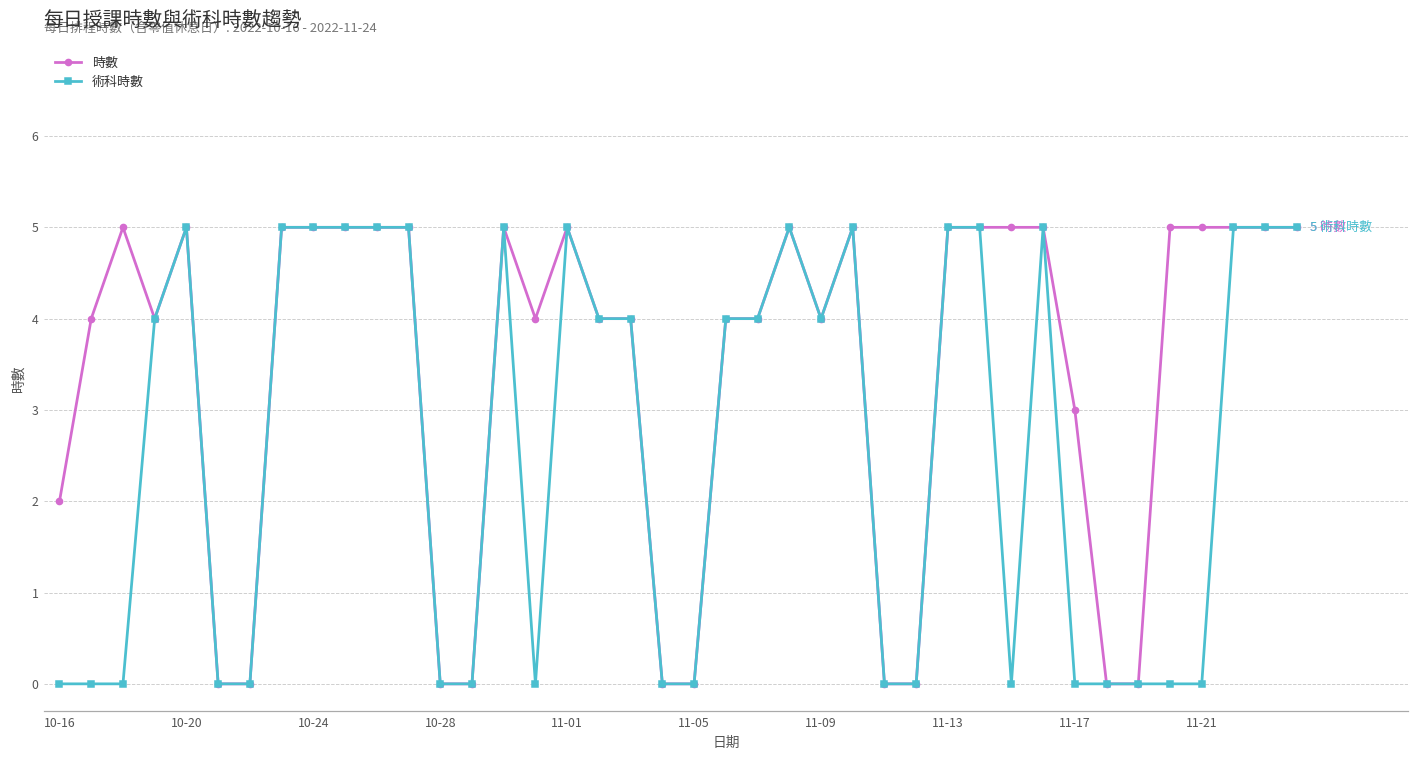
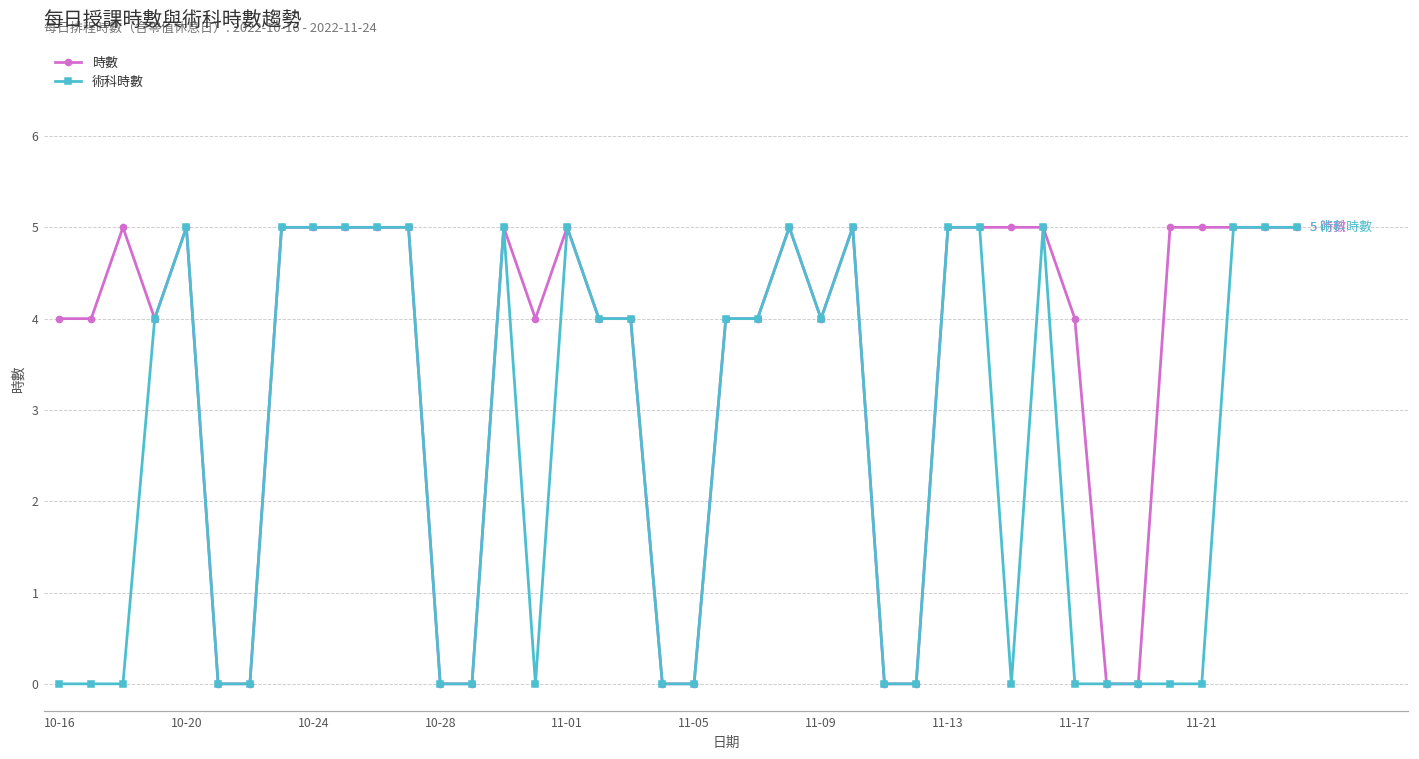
  {
    "時數": {
-     "10-16": 2,
-     "11-17": 3,
+     "10-16": 4,
+     "11-17": 4,
      "11-21": 5
    },
    "術科時數": {
      "10-16": 0,
      "11-17": 0,
      "11-21": 0
    }
  }
